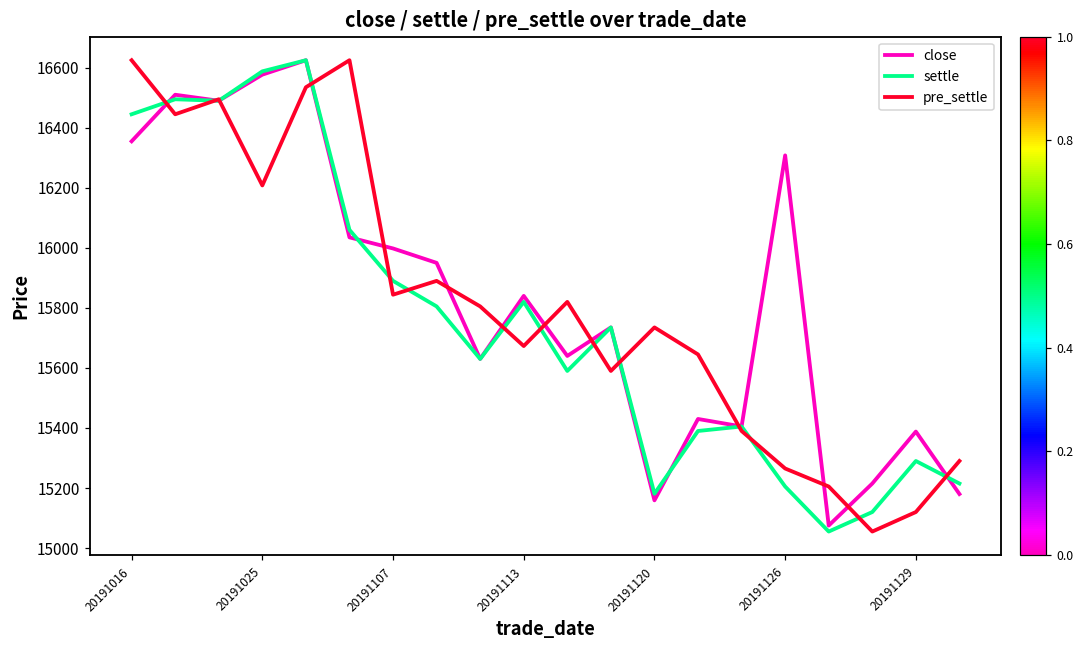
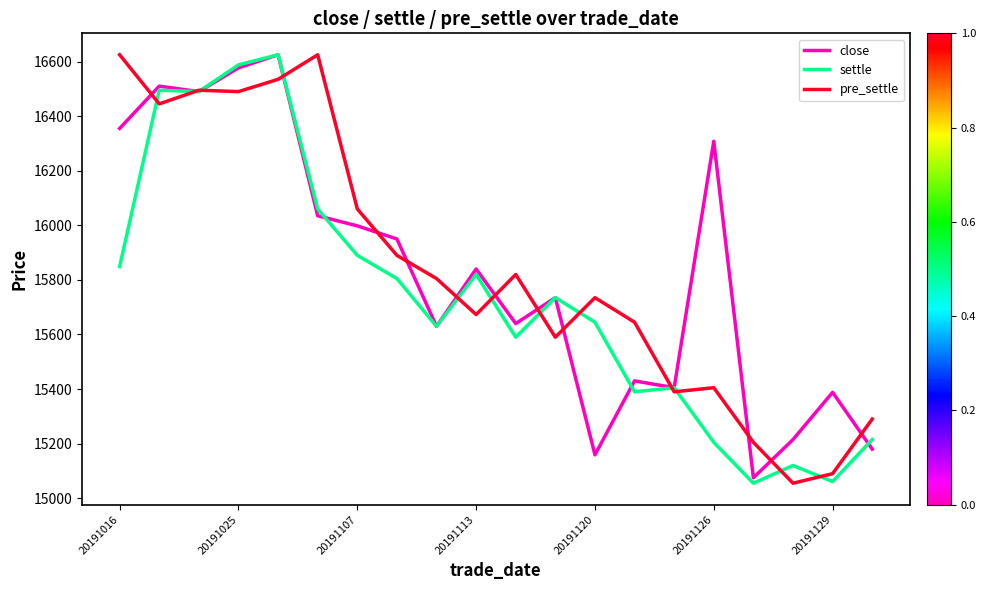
  {
    "close": {
      "20191016": 16360,
      "20191025": 16580,
      "20191107": 16000,
      "20191113": 15840,
      "20191120": 15160,
      "20191126": 16310,
      "20191129": 15390
    },
    "settle": {
-     "20191016": 16450,
+     "20191016": 15850,
      "20191025": 16590,
      "20191107": 15890,
      "20191113": 15820,
-     "20191120": 15180,
+     "20191120": 15650,
      "20191126": 15210,
-     "20191129": 15290
+     "20191129": 15060
    },
    "pre_settle": {
      "20191016": 16630,
-     "20191025": 16210,
-     "20191107": 15840,
+     "20191025": 16490,
+     "20191107": 16060,
      "20191113": 15670,
      "20191120": 15740,
-     "20191126": 15270,
-     "20191129": 15120
+     "20191126": 15410,
+     "20191129": 15090
    }
  }
